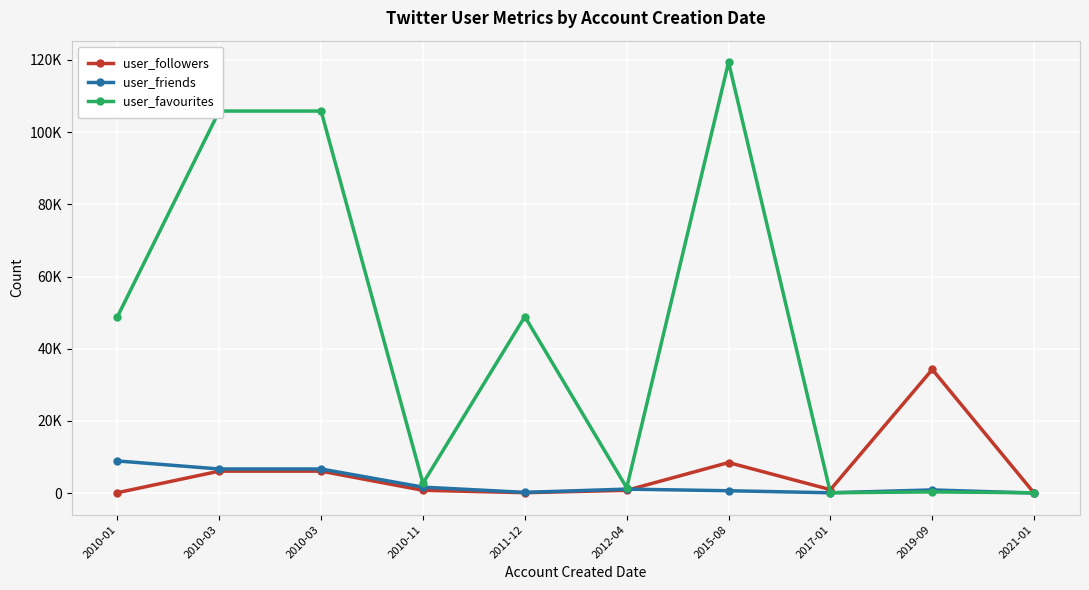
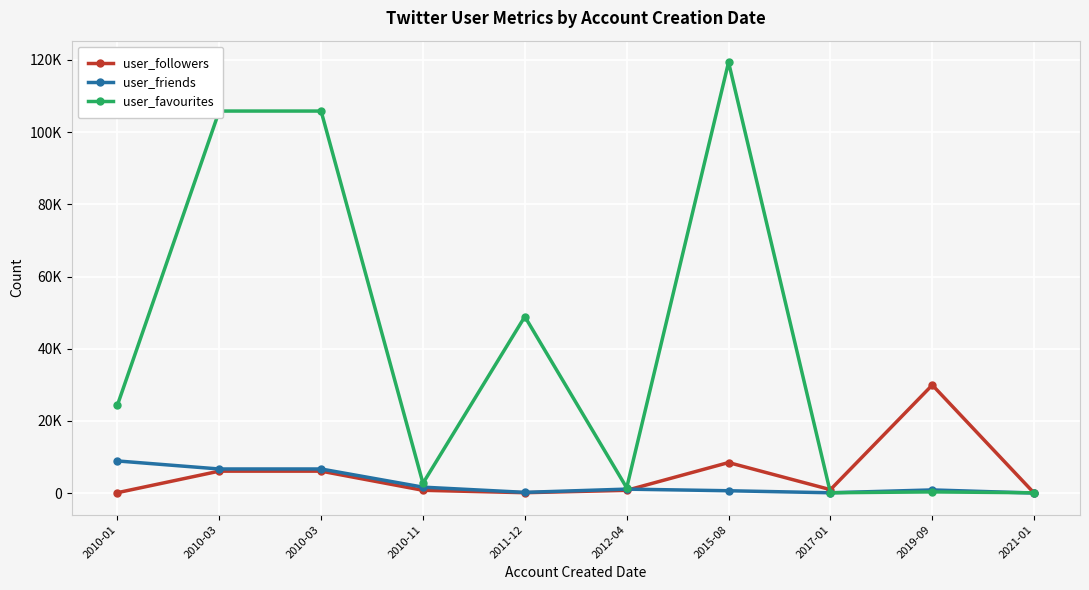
  {
    "user_followers": {
      "2010-01": 0,
      "2010-11": 1000,
      "2015-08": 8000,
      "2017-01": 1000,
-     "2019-09": 34000
+     "2019-09": 30000
    },
    "user_friends": {
      "2010-01": 9000,
      "2010-11": 2000,
      "2015-08": 1000
    },
    "user_favourites": {
-     "2010-01": 49000,
+     "2010-01": 24000,
      "2010-11": 3000,
      "2011-12": 49000,
      "2015-08": 119000
    }
  }
